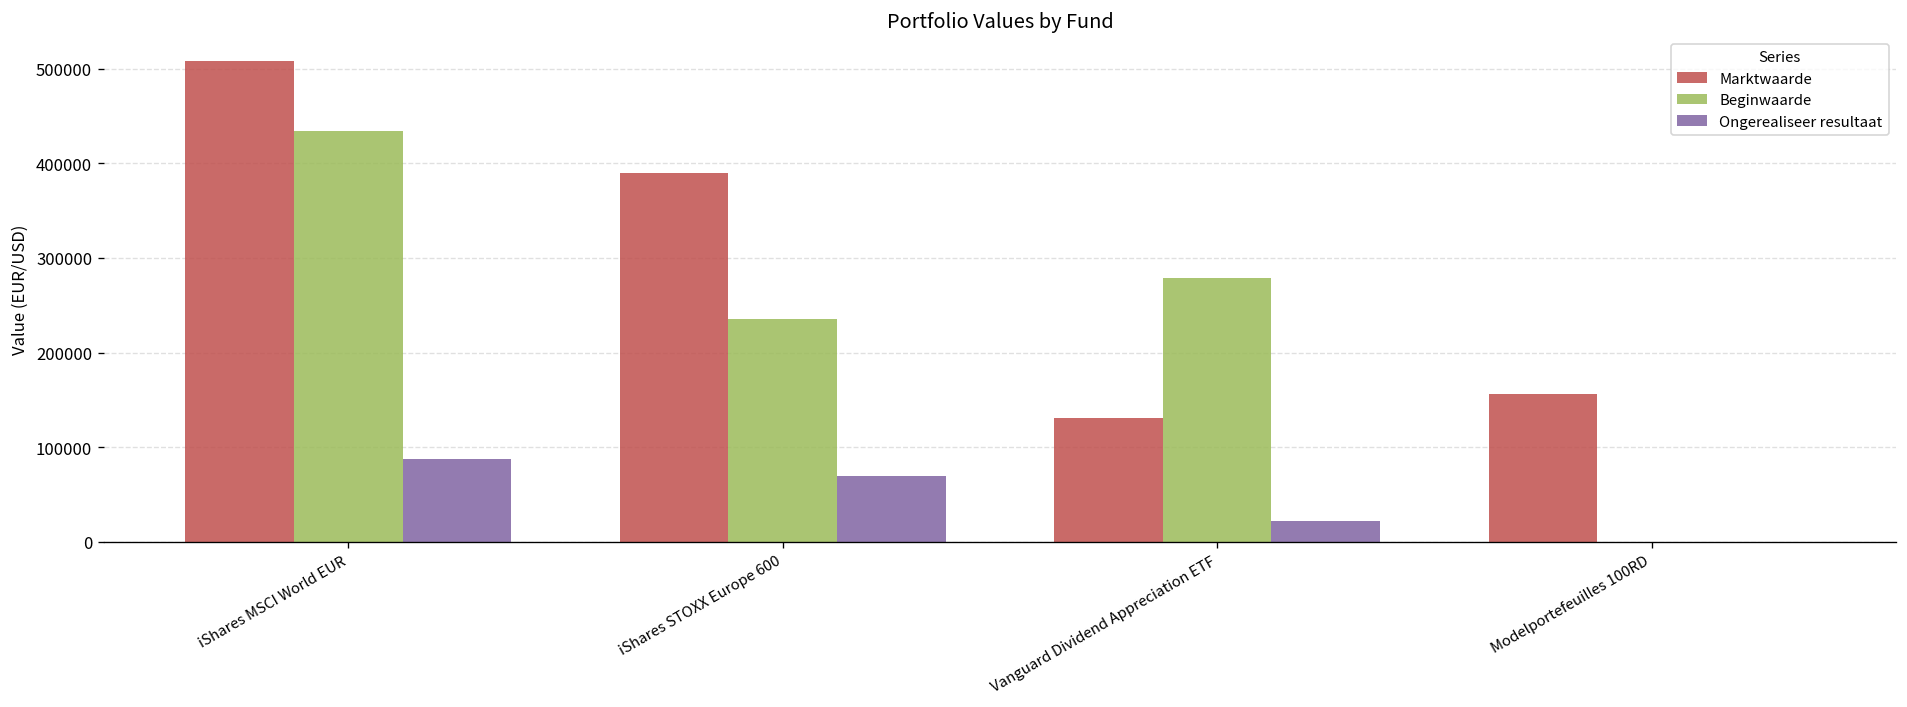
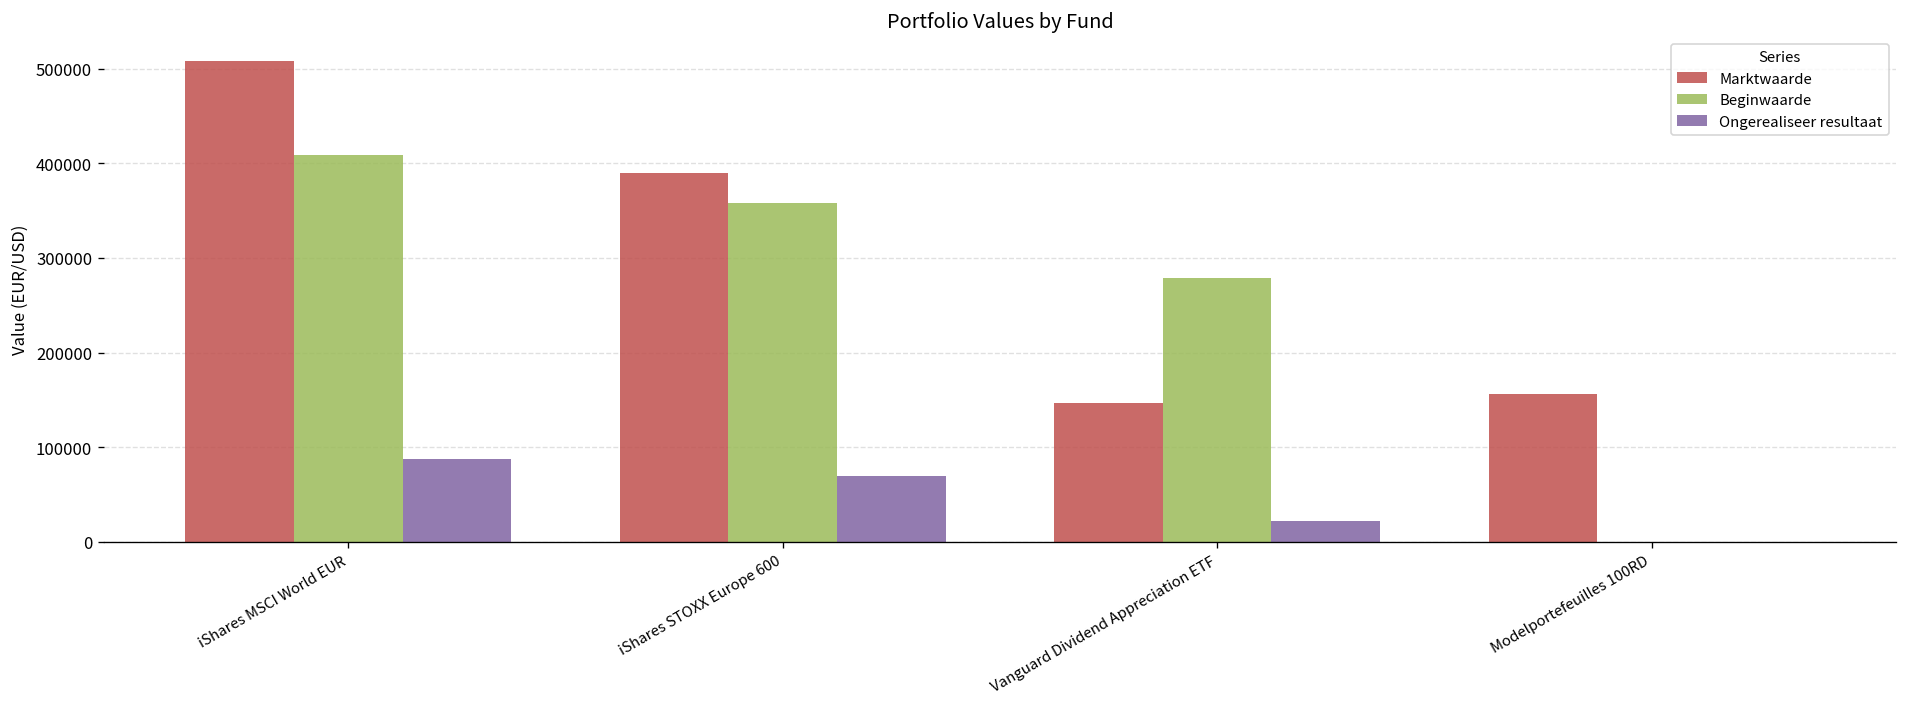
  {
    "Marktwaarde": {
      "iShares MSCI World EUR": 510000,
      "iShares STOXX Europe 600": 390000,
-     "Vanguard Dividend Appreciation ETF": 130000,
+     "Vanguard Dividend Appreciation ETF": 150000,
      "Modelportefeuilles 100RD": 160000
    },
    "Beginwaarde": {
-     "iShares MSCI World EUR": 430000,
-     "iShares STOXX Europe 600": 240000,
+     "iShares MSCI World EUR": 410000,
+     "iShares STOXX Europe 600": 360000,
      "Vanguard Dividend Appreciation ETF": 280000,
      "Modelportefeuilles 100RD": 0
    },
    "Ongerealiseer resultaat": {
      "iShares MSCI World EUR": 90000,
      "iShares STOXX Europe 600": 70000,
      "Vanguard Dividend Appreciation ETF": 20000,
      "Modelportefeuilles 100RD": 0
    }
  }
